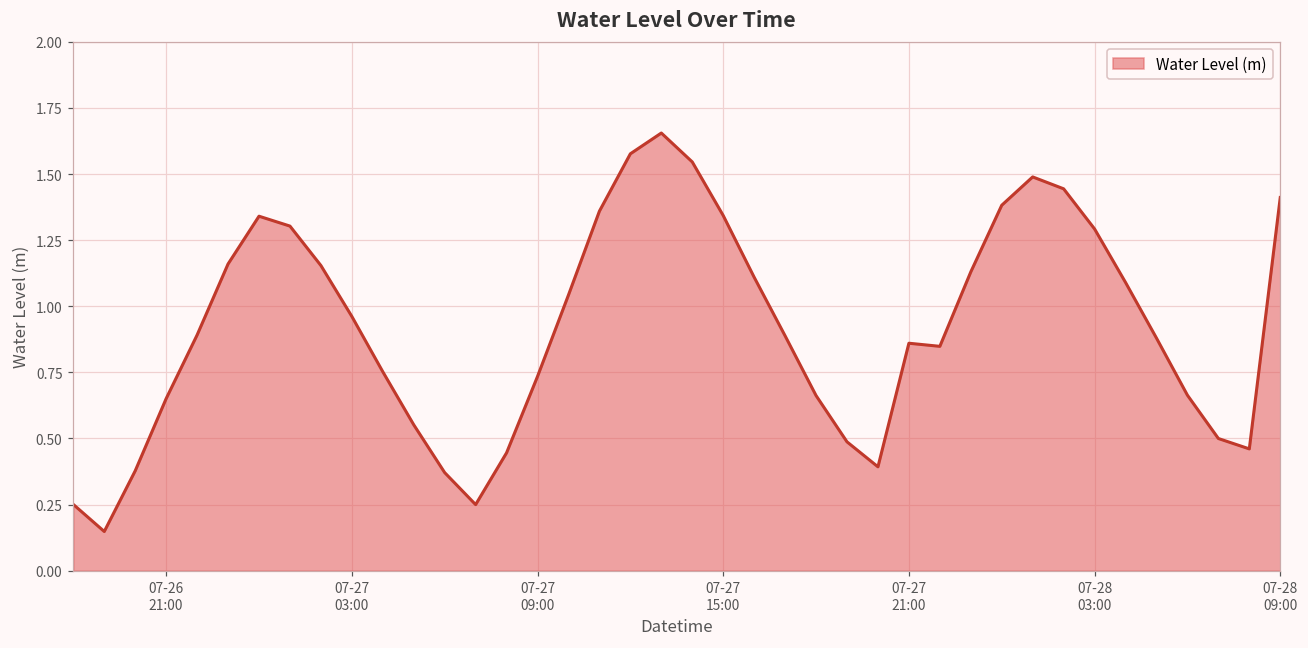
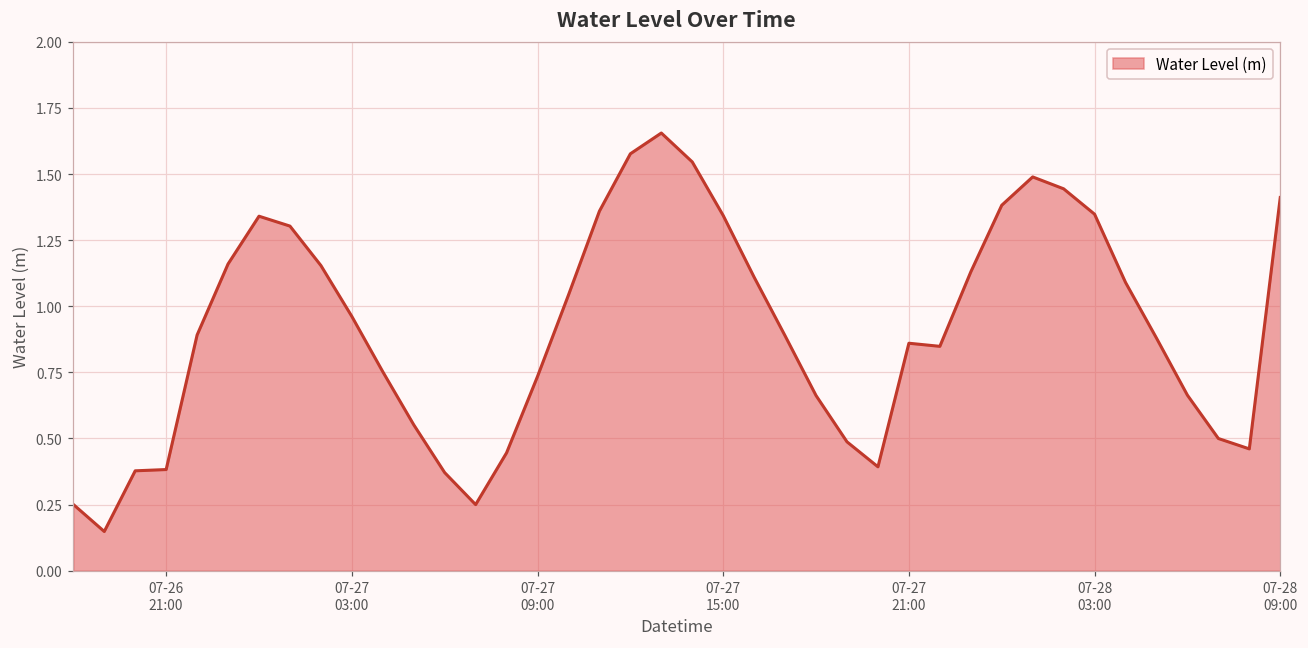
  {
-   "07-26 21:00": 0.65,
+   "07-26 21:00": 0.38,
    "07-27 03:00": 0.96,
    "07-27 09:00": 0.73,
    "07-27 15:00": 1.34,
    "07-27 21:00": 0.86,
-   "07-28 03:00": 1.29,
+   "07-28 03:00": 1.35,
    "07-28 09:00": 1.41
  }
